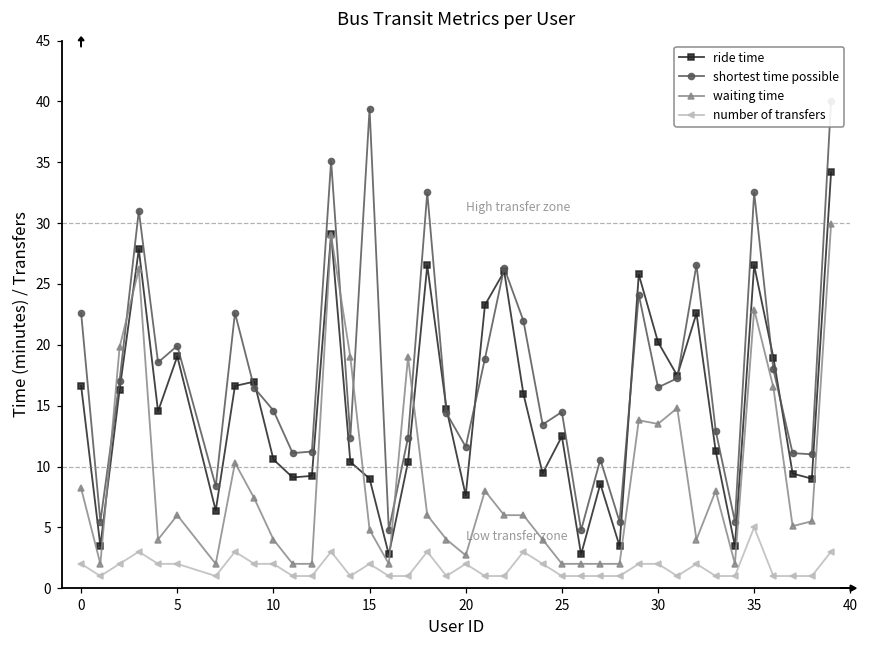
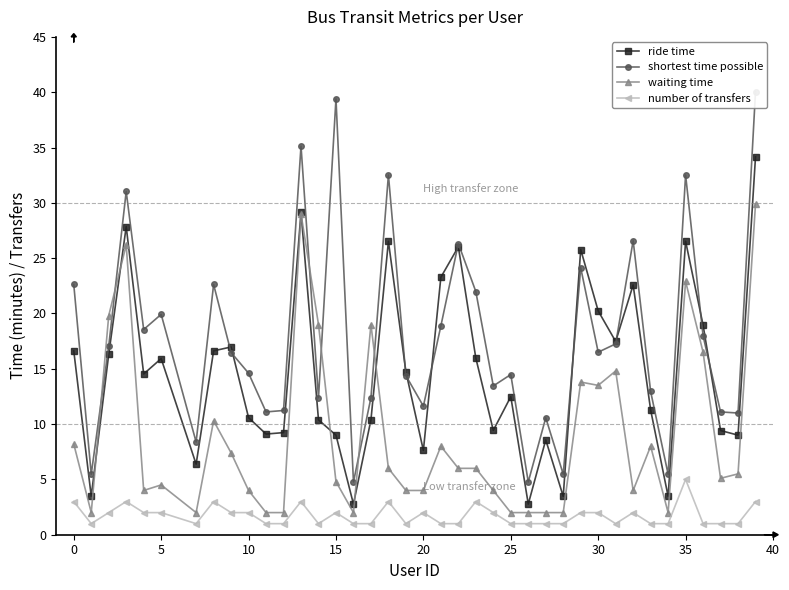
  {
    "ride time": {
      "0": 16.6,
-     "5": 19.1,
+     "5": 15.9,
      "10": 10.6,
      "15": 9.0,
      "20": 7.6,
      "25": 12.5,
      "30": 20.2,
      "35": 26.5
    },
    "shortest time possible": {
      "0": 22.6,
      "5": 19.9,
      "10": 14.6,
      "15": 39.4,
      "20": 11.6,
      "25": 14.5,
      "30": 16.5,
      "35": 32.5
    },
    "waiting time": {
      "0": 8.2,
-     "5": 6.0,
+     "5": 4.5,
      "10": 4.0,
      "15": 4.8,
-     "20": 2.7,
+     "20": 4.0,
      "25": 2.0,
      "30": 13.5,
      "35": 22.9
    },
    "number of transfers": {
-     "0": 2,
+     "0": 3,
      "5": 2,
      "10": 2,
      "15": 2,
      "20": 2,
      "25": 1,
      "30": 2,
      "35": 5
    }
  }
